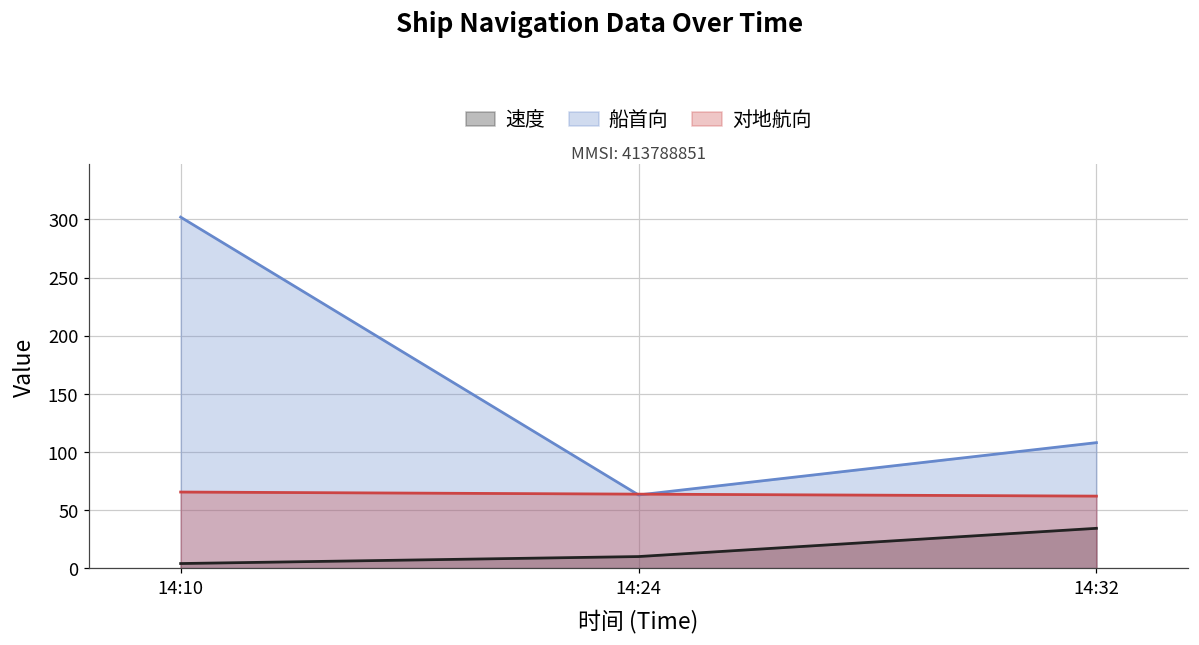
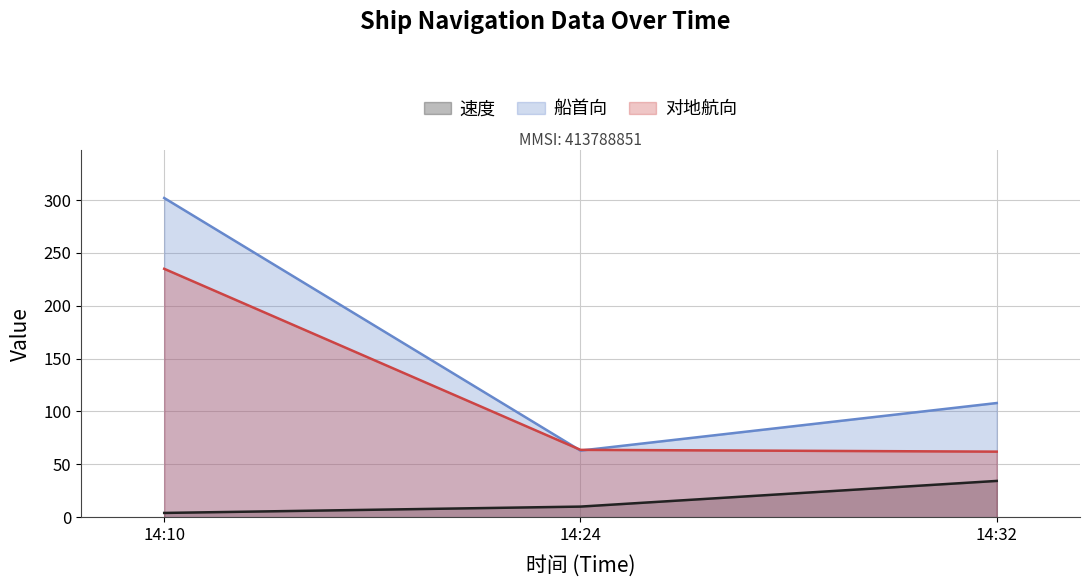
  {
    "速度": {
      "14:10": 4,
      "14:24": 10,
      "14:32": 34
    },
    "船首向": {
      "14:10": 302,
      "14:32": 108
    },
    "对地航向": {
-     "14:10": 66,
+     "14:10": 235,
      "14:32": 62
    }
  }
